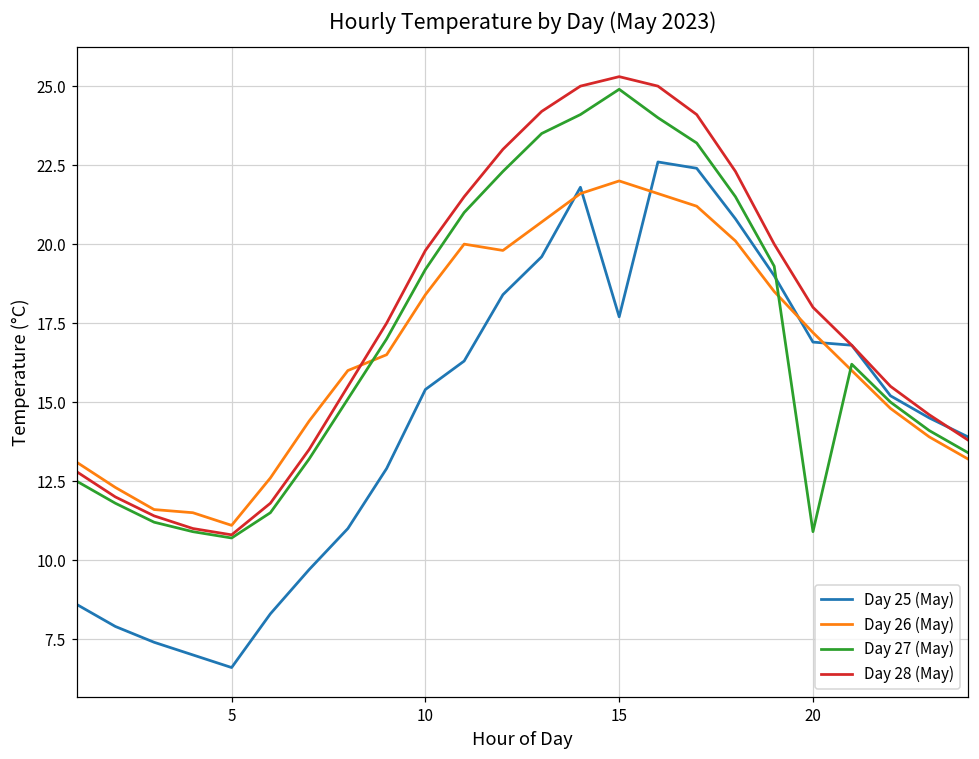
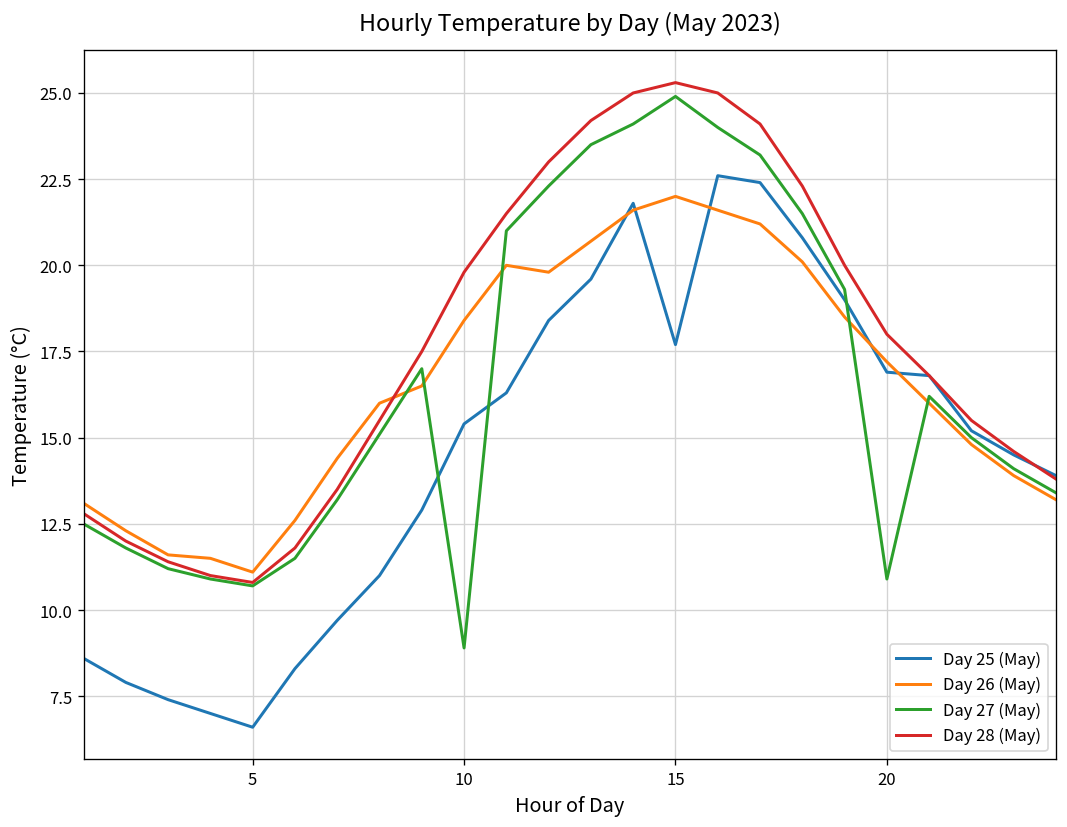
  {
    "Day 25 (May)": {
      "5": 6.6,
      "10": 15.4,
      "15": 17.7,
      "20": 16.9
    },
    "Day 26 (May)": {
      "5": 11.1,
      "10": 18.4,
      "15": 22.0,
      "20": 17.2
    },
    "Day 27 (May)": {
      "5": 10.7,
-     "10": 19.2,
+     "10": 8.9,
      "15": 24.9,
      "20": 10.9
    },
    "Day 28 (May)": {
      "5": 10.8,
      "10": 19.8,
      "15": 25.3,
      "20": 18.0
    }
  }
